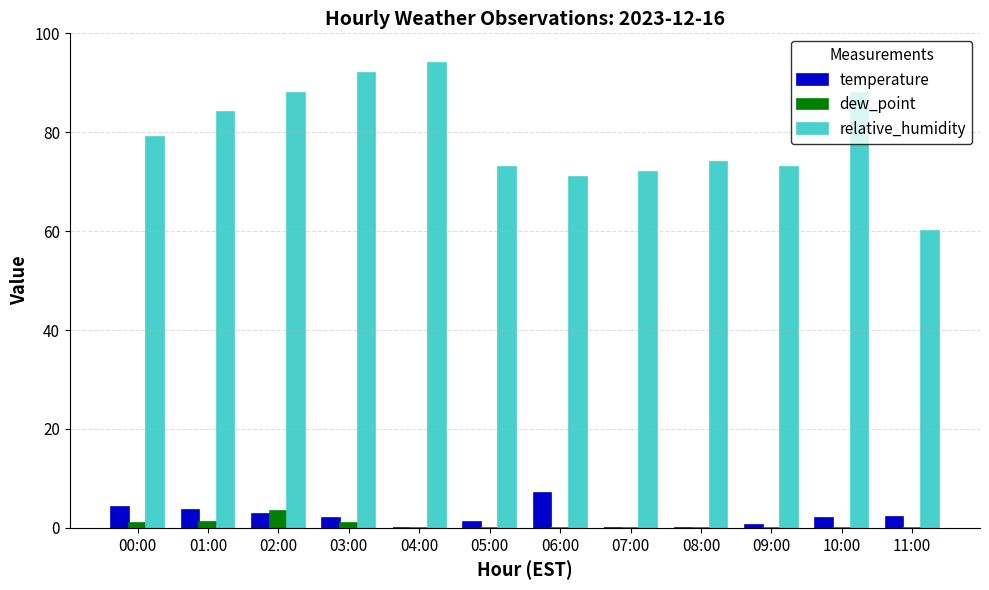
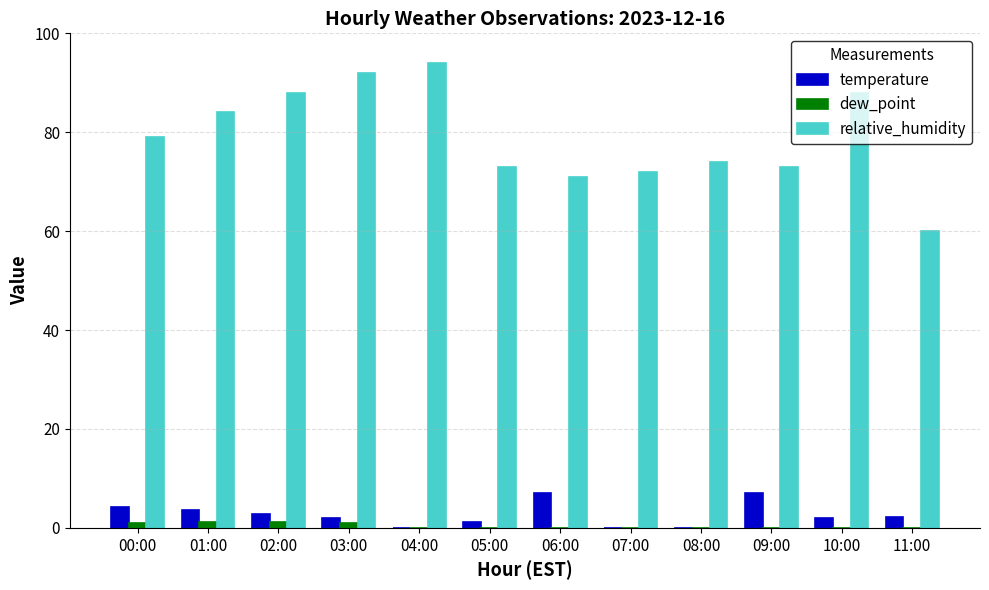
  {
    "temperature": {
      "00:00": 4,
      "01:00": 4,
      "02:00": 3,
      "03:00": 2,
      "04:00": 0,
      "05:00": 1,
      "06:00": 7,
-     "09:00": 1,
+     "09:00": 7,
      "10:00": 2,
      "11:00": 2
    },
    "dew_point": {
      "00:00": 1,
      "01:00": 1,
-     "02:00": 4,
+     "02:00": 1,
      "03:00": 1
    },
    "relative_humidity": {
      "00:00": 79,
      "01:00": 84,
      "02:00": 88,
      "03:00": 92,
      "04:00": 94,
      "05:00": 73,
      "06:00": 71,
      "07:00": 72,
      "08:00": 74,
      "09:00": 73,
      "11:00": 60
    }
  }
